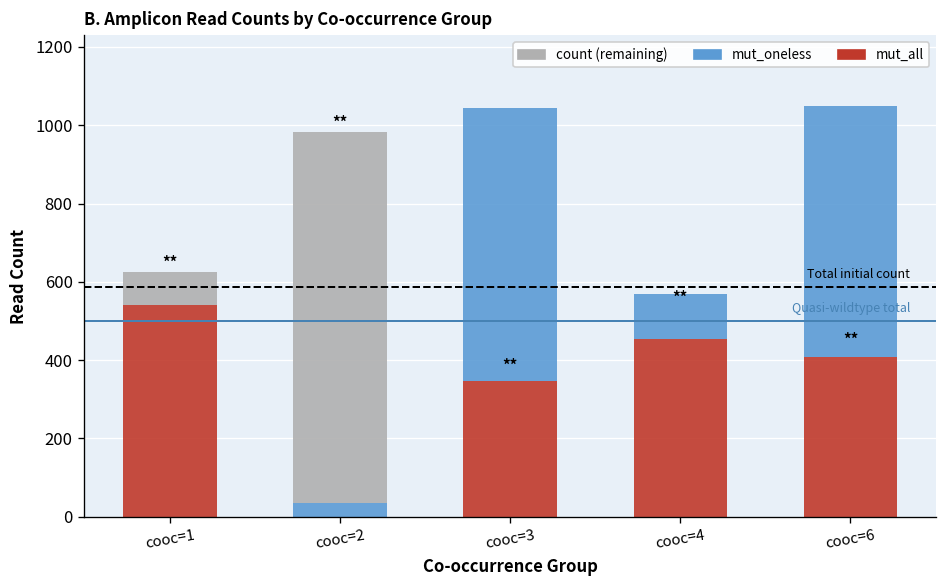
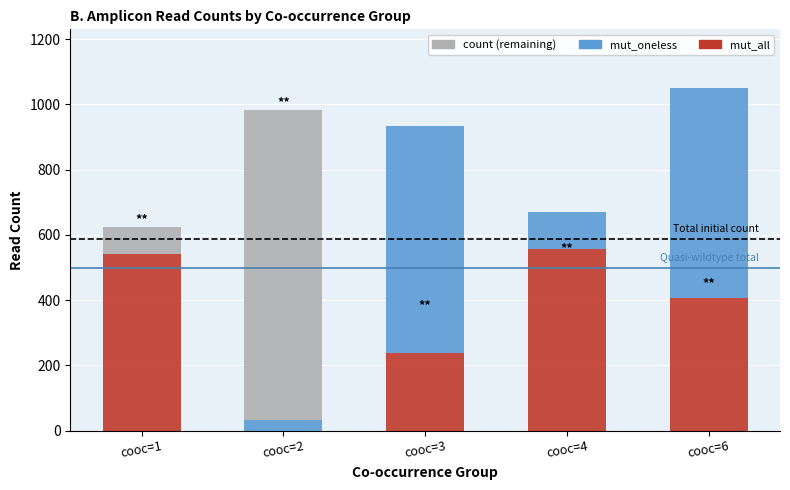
  {
    "mut_all": {
      "cooc=1": 540,
      "cooc=2": 0,
-     "cooc=3": 350,
-     "cooc=4": 460,
+     "cooc=3": 240,
+     "cooc=4": 560,
      "cooc=6": 410
    },
    "mut_oneless": {
      "cooc=1": 0,
      "cooc=2": 30,
      "cooc=3": 700,
      "cooc=4": 120,
      "cooc=6": 640
    },
    "count (remaining)": {
      "cooc=1": 80,
      "cooc=2": 950,
      "cooc=3": 0,
      "cooc=4": 0,
      "cooc=6": 0
    }
  }
